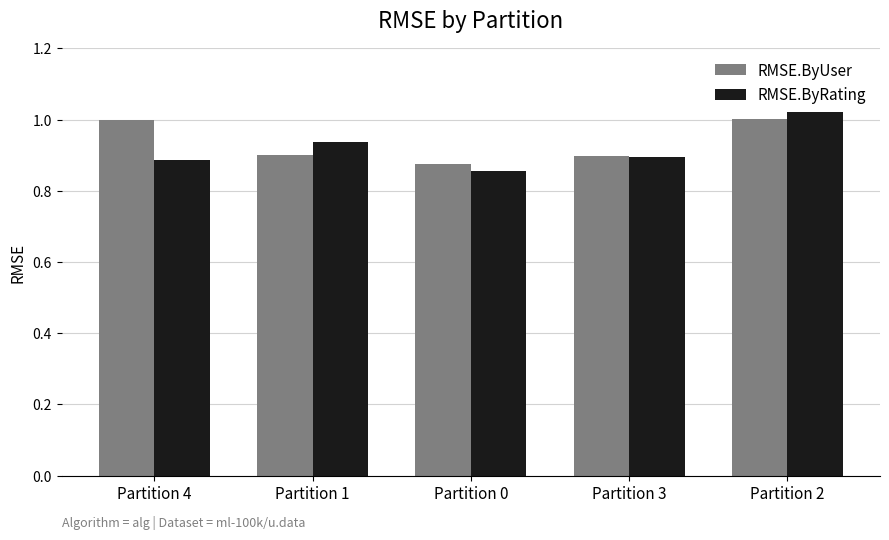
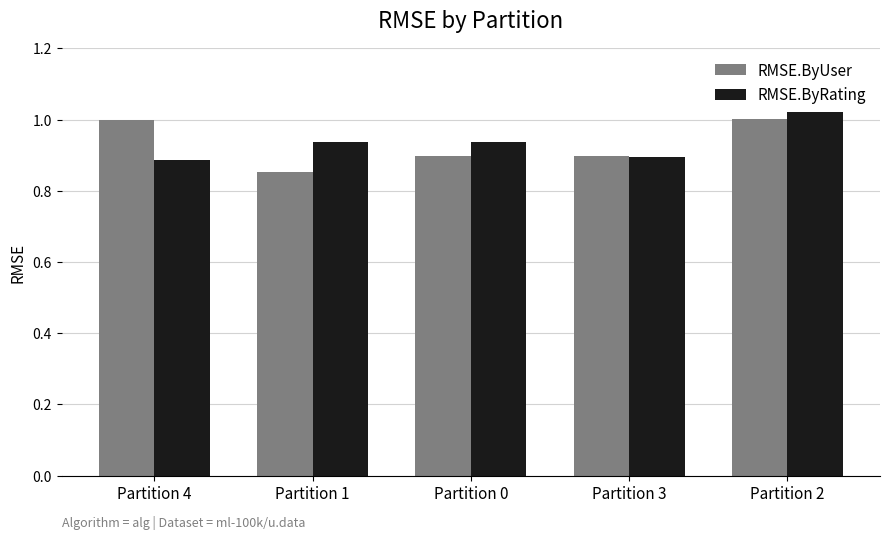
  {
    "RMSE.ByUser": {
      "Partition 4": 1.00,
-     "Partition 1": 0.90,
-     "Partition 0": 0.88,
+     "Partition 1": 0.85,
+     "Partition 0": 0.90,
      "Partition 3": 0.90,
      "Partition 2": 1.00
    },
    "RMSE.ByRating": {
      "Partition 4": 0.89,
      "Partition 1": 0.94,
-     "Partition 0": 0.85,
+     "Partition 0": 0.94,
      "Partition 3": 0.90,
      "Partition 2": 1.02
    }
  }
